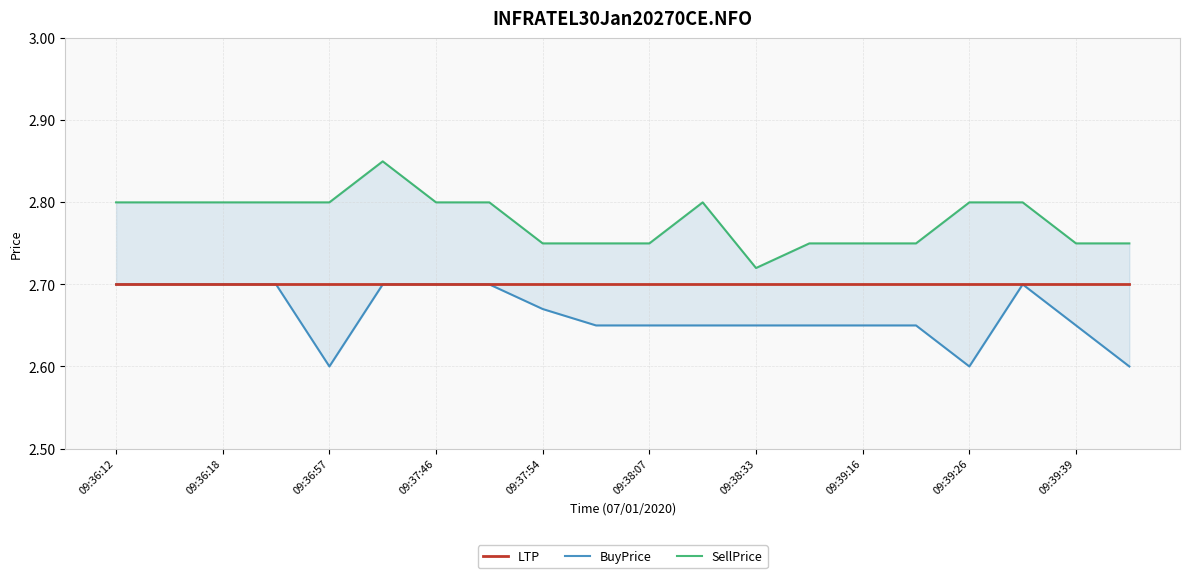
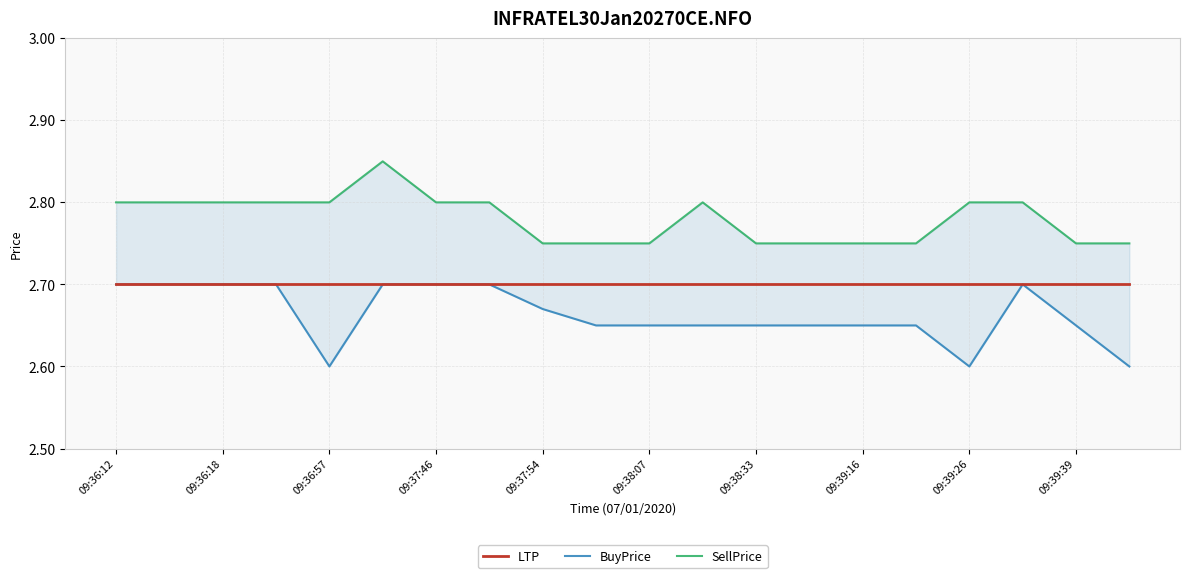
  {
    "LTP": {
      "09:36:57": 2.70,
      "09:37:54": 2.70,
      "09:38:07": 2.70,
      "09:38:33": 2.70,
      "09:39:16": 2.70,
      "09:39:26": 2.70,
      "09:39:39": 2.70
    },
    "BuyPrice": {
      "09:36:57": 2.60,
      "09:37:54": 2.67,
      "09:38:07": 2.65,
      "09:38:33": 2.65,
      "09:39:16": 2.65,
      "09:39:26": 2.60,
      "09:39:39": 2.65
    },
    "SellPrice": {
      "09:36:18": 2.80,
      "09:36:57": 2.80,
      "09:37:46": 2.80,
      "09:37:54": 2.75,
      "09:38:07": 2.75,
-     "09:38:33": 2.72,
+     "09:38:33": 2.75,
      "09:39:16": 2.75,
      "09:39:26": 2.80,
      "09:39:39": 2.75
    }
  }
